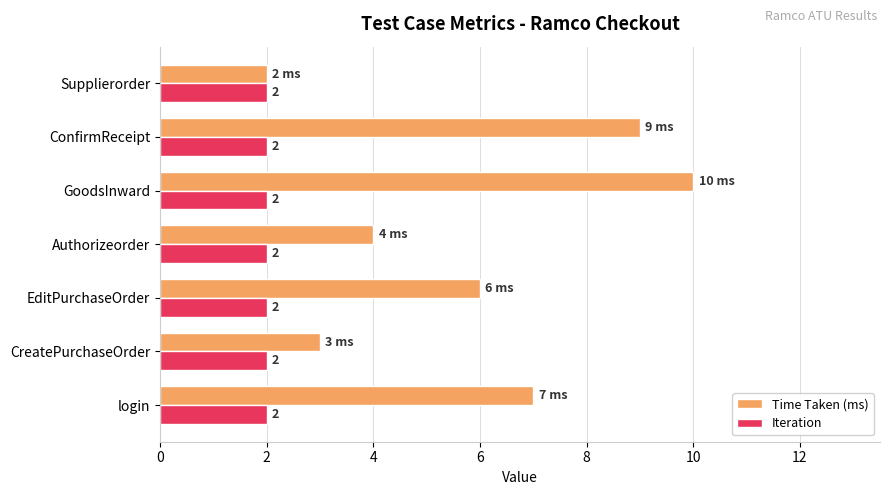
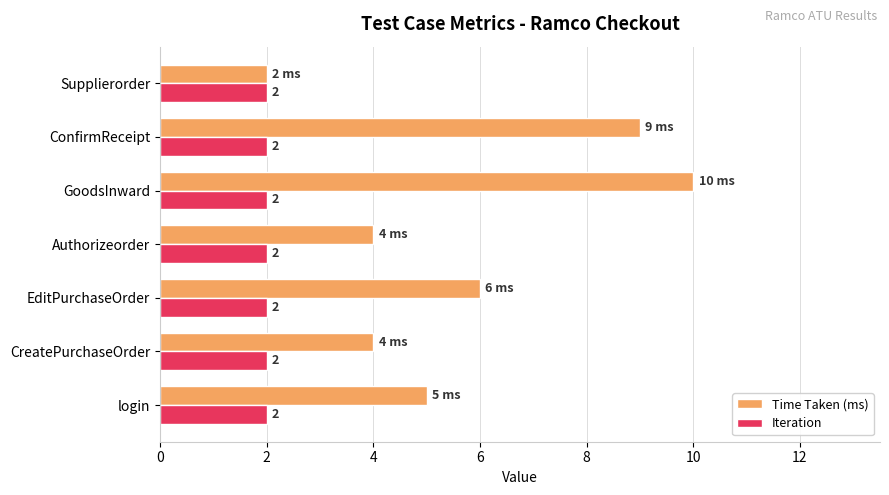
  {
    "Time Taken (ms)": {
      "Supplierorder": 2,
      "ConfirmReceipt": 9,
      "GoodsInward": 10,
      "Authorizeorder": 4,
      "EditPurchaseOrder": 6,
-     "CreatePurchaseOrder": 3,
-     "login": 7
+     "CreatePurchaseOrder": 4,
+     "login": 5
    },
    "Iteration": {
      "Supplierorder": 2,
      "ConfirmReceipt": 2,
      "GoodsInward": 2,
      "Authorizeorder": 2,
      "EditPurchaseOrder": 2,
      "CreatePurchaseOrder": 2,
      "login": 2
    }
  }
